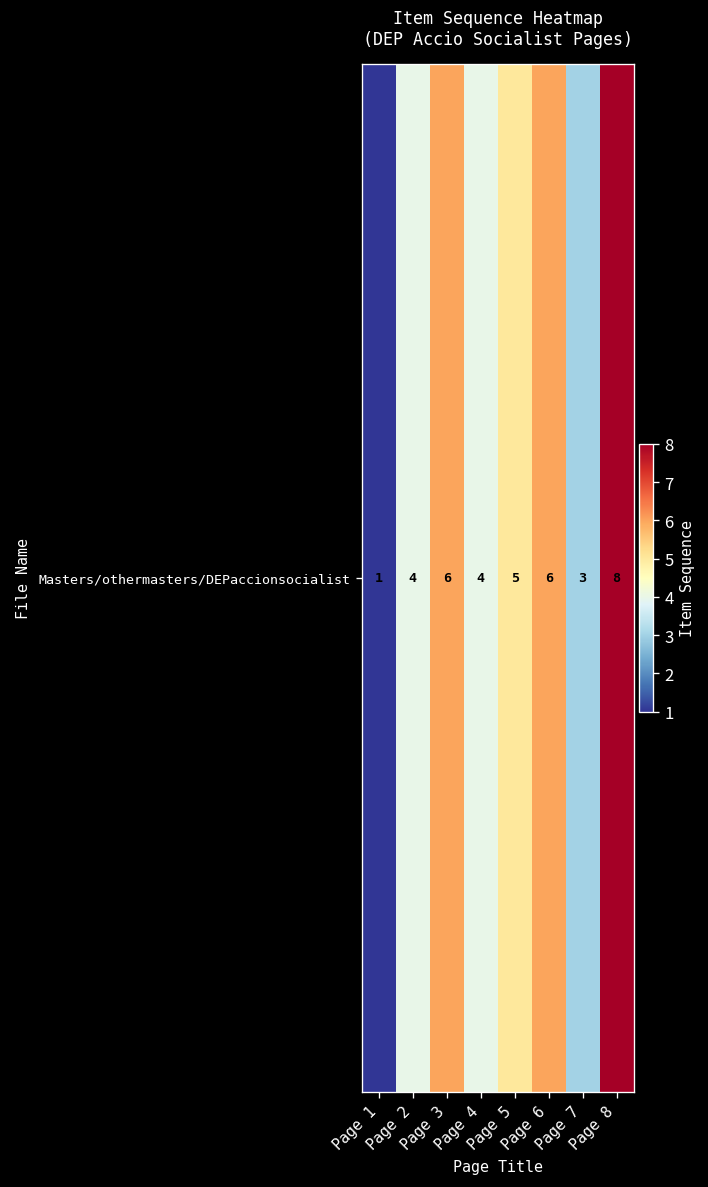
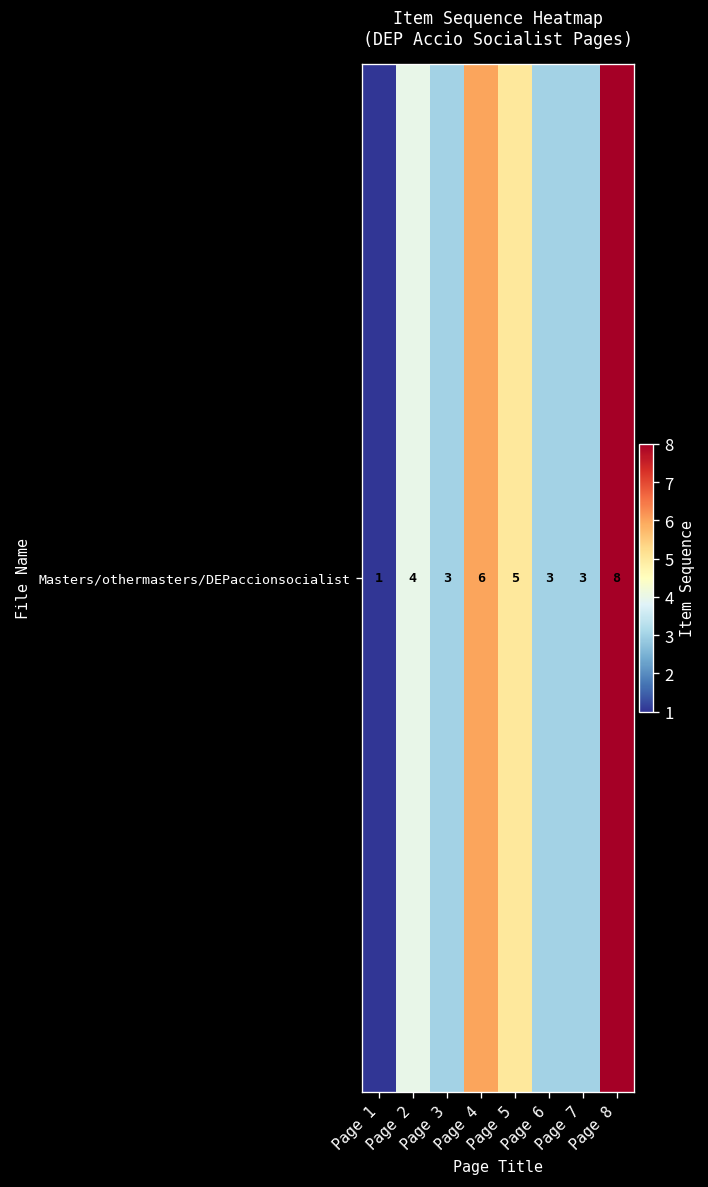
  {
    "Masters/othermasters/DEPaccionsocialist": {
      "Page 1": 1,
      "Page 2": 4,
-     "Page 3": 6,
-     "Page 4": 4,
+     "Page 3": 3,
+     "Page 4": 6,
      "Page 5": 5,
-     "Page 6": 6,
+     "Page 6": 3,
      "Page 7": 3,
      "Page 8": 8
    }
  }
